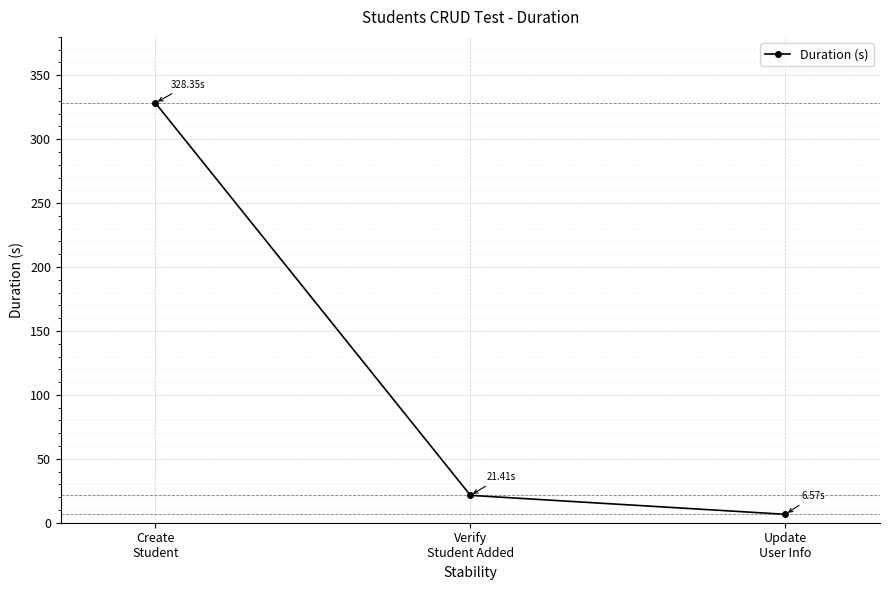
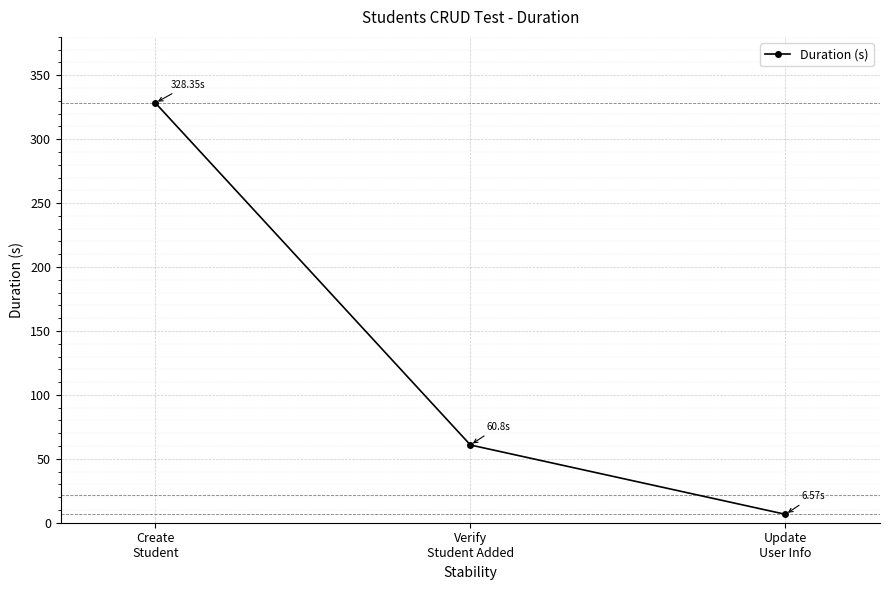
  {
    "Create Student": "328.35s",
-   "Verify Student Added": "21.41s",
+   "Verify Student Added": "60.8s",
    "Update User Info": "6.57s"
  }
